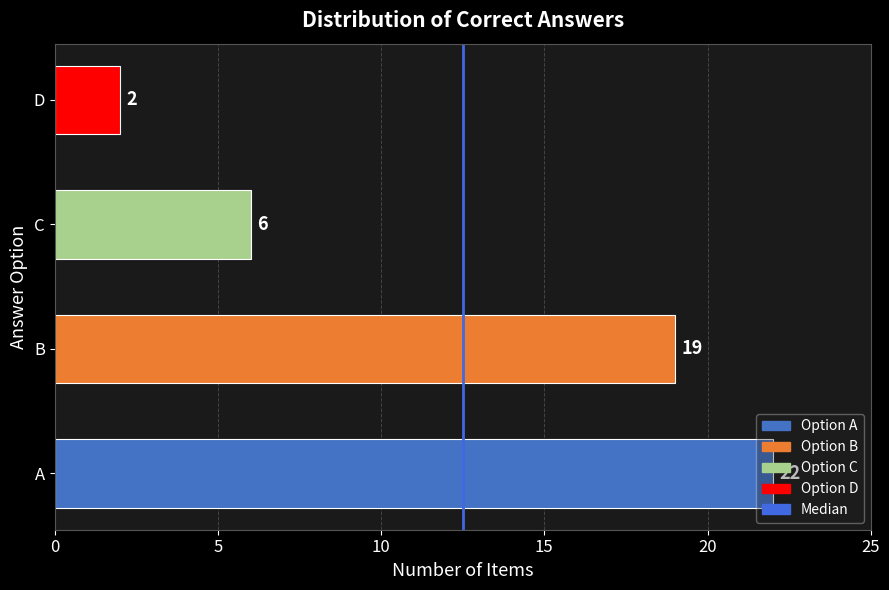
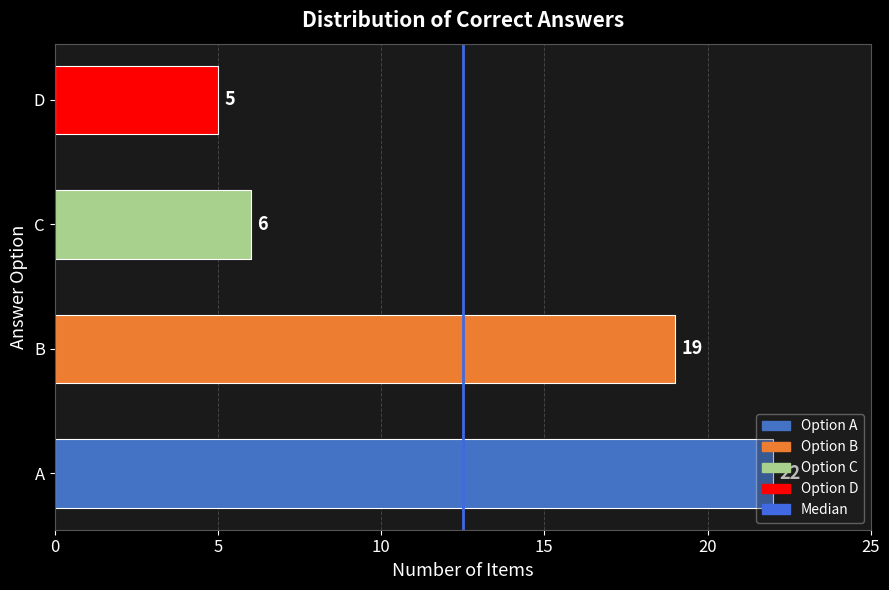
  {
-   "D": 2,
+   "D": 5,
    "C": 6,
    "B": 19
  }
